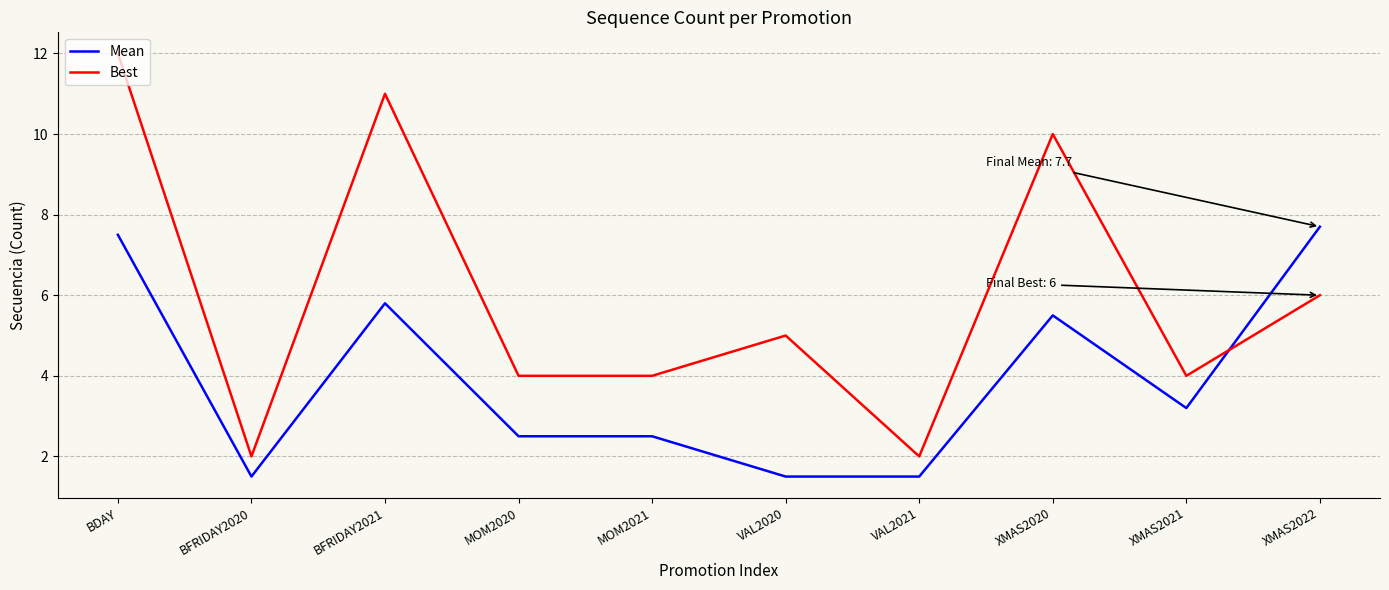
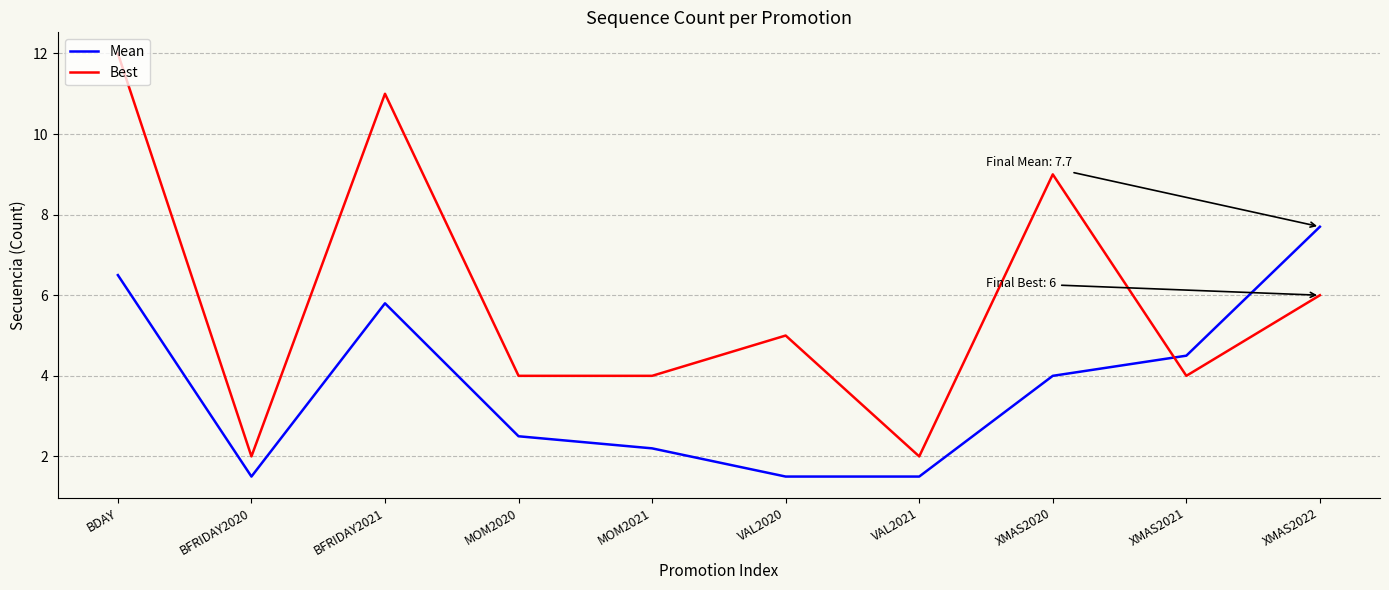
  {
    "Mean": {
-     "BDAY": 7.5,
+     "BDAY": 6.5,
      "BFRIDAY2020": 1.5,
      "BFRIDAY2021": 5.8,
      "MOM2020": 2.5,
-     "MOM2021": 2.5,
+     "MOM2021": 2.2,
      "VAL2020": 1.5,
      "VAL2021": 1.5,
-     "XMAS2020": 5.5,
-     "XMAS2021": 3.2,
+     "XMAS2020": 4.0,
+     "XMAS2021": 4.5,
      "XMAS2022": 7.7
    },
    "Best": {
      "BFRIDAY2020": 2,
      "BFRIDAY2021": 11,
      "MOM2020": 4,
      "MOM2021": 4,
      "VAL2020": 5,
      "VAL2021": 2,
-     "XMAS2020": 10,
+     "XMAS2020": 9,
      "XMAS2021": 4
    }
  }
